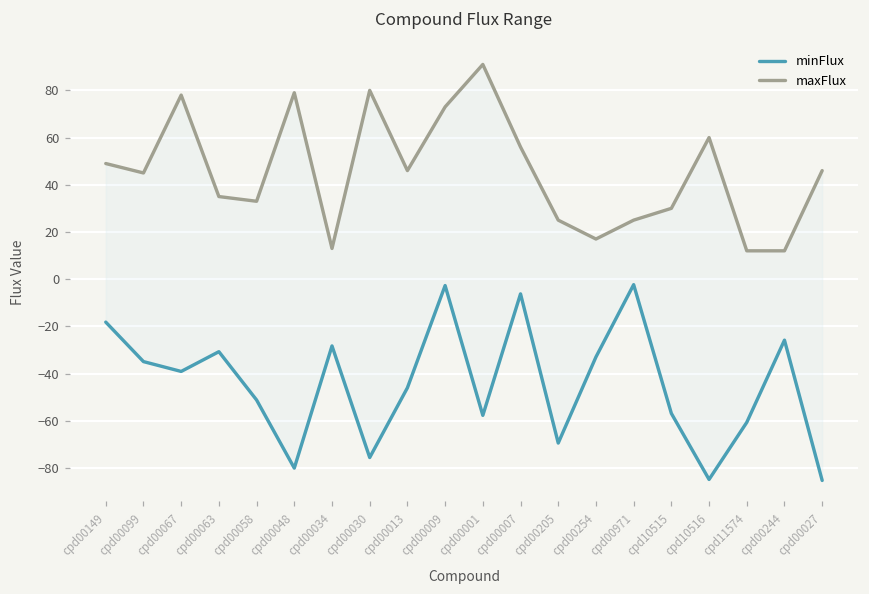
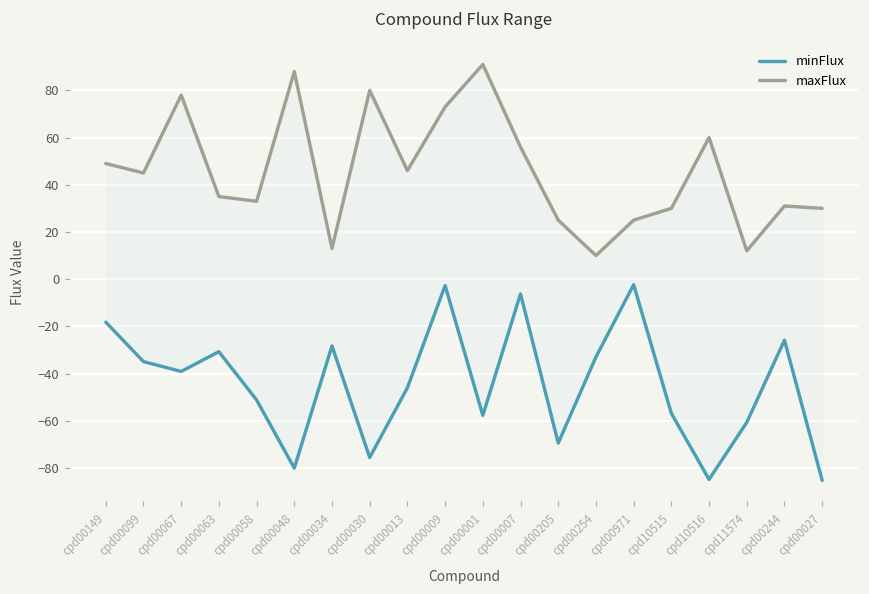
  {
    "minFlux": {
      "cpd00149": -18,
      "cpd00099": -35,
      "cpd00067": -39,
      "cpd00063": -31,
      "cpd00058": -51,
      "cpd00048": -80,
      "cpd00034": -28,
      "cpd00030": -76,
      "cpd00013": -46,
      "cpd00009": -3,
      "cpd00001": -58,
      "cpd00007": -6,
      "cpd00205": -69,
      "cpd00254": -33,
      "cpd00971": -2,
      "cpd10515": -57,
      "cpd10516": -85,
      "cpd11574": -61,
      "cpd00244": -26,
      "cpd00027": -85
    },
    "maxFlux": {
      "cpd00149": 49,
      "cpd00099": 45,
      "cpd00067": 78,
      "cpd00063": 35,
      "cpd00058": 33,
-     "cpd00048": 79,
+     "cpd00048": 88,
      "cpd00034": 13,
      "cpd00030": 80,
      "cpd00013": 46,
      "cpd00009": 73,
      "cpd00001": 91,
      "cpd00007": 56,
      "cpd00205": 25,
-     "cpd00254": 17,
+     "cpd00254": 10,
      "cpd00971": 25,
      "cpd10515": 30,
      "cpd10516": 60,
      "cpd11574": 12,
-     "cpd00244": 12,
-     "cpd00027": 46
+     "cpd00244": 31,
+     "cpd00027": 30
    }
  }
